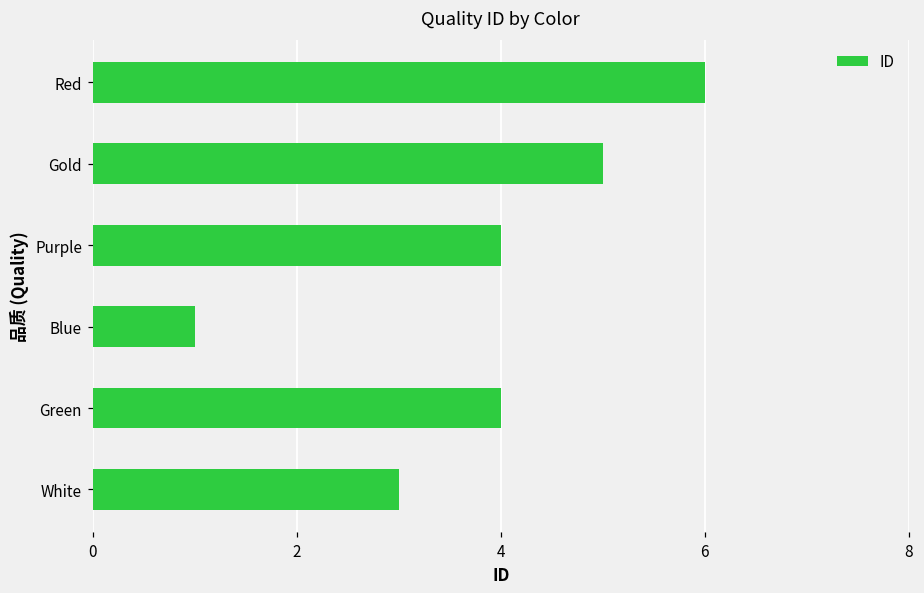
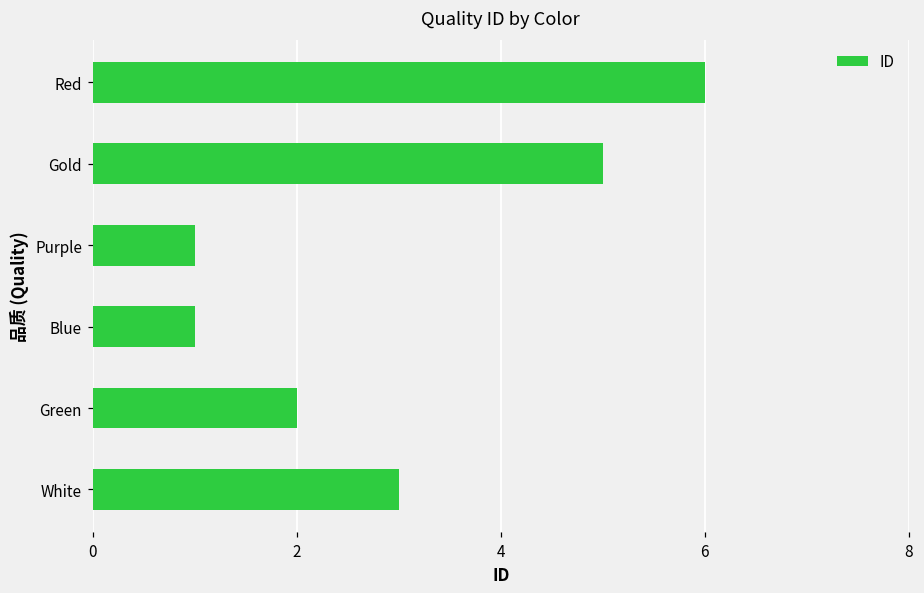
  {
    "Red": 6,
    "Gold": 5,
-   "Purple": 4,
+   "Purple": 1,
    "Blue": 1,
-   "Green": 4,
+   "Green": 2,
    "White": 3
  }
